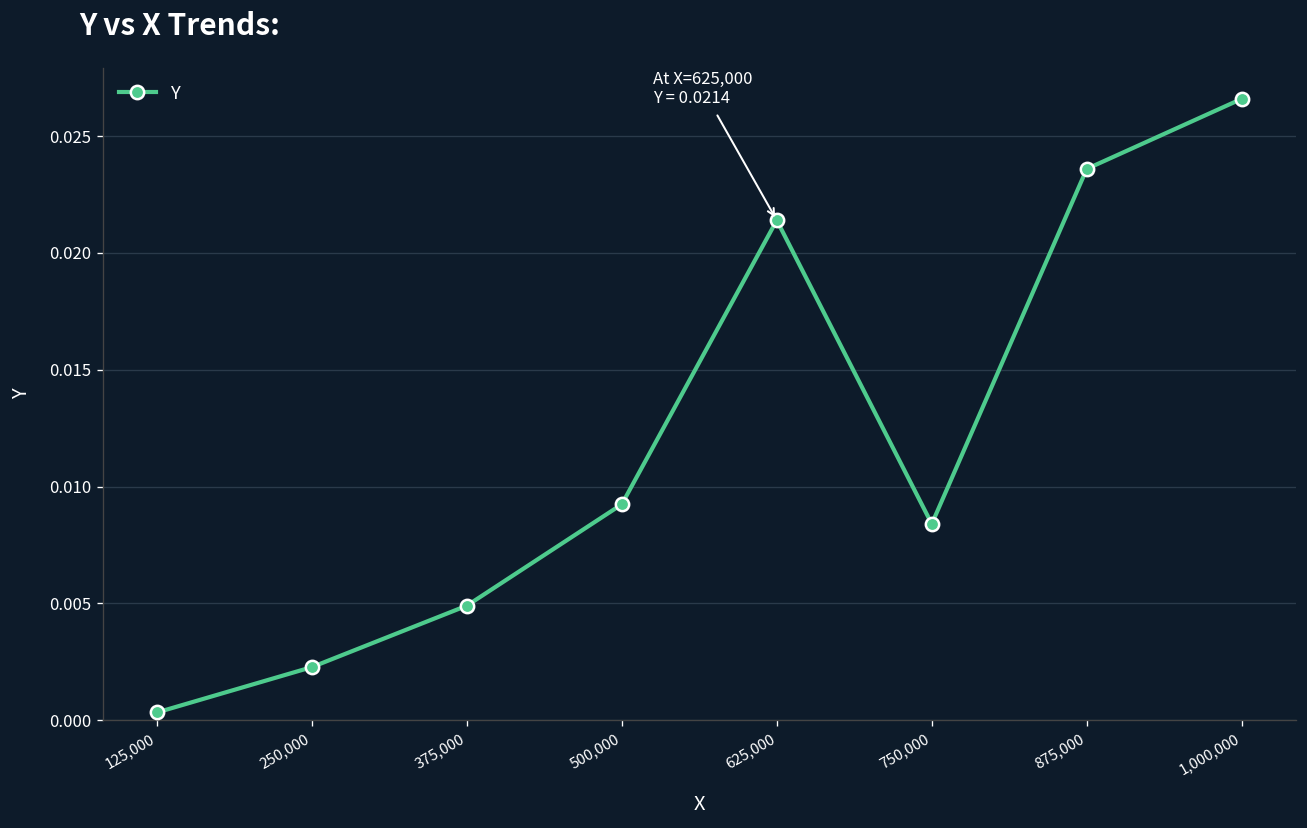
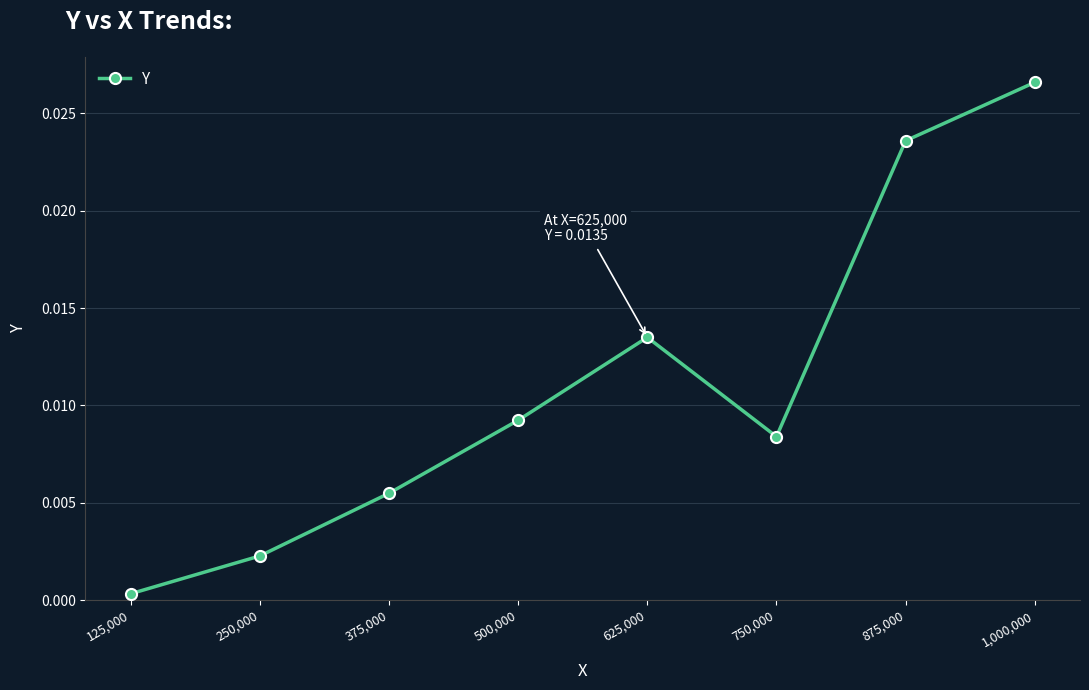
  {
-   "375,000": 0.0049,
-   "625,000": 0.0214
+   "375,000": 0.0055,
+   "625,000": 0.0135
  }
